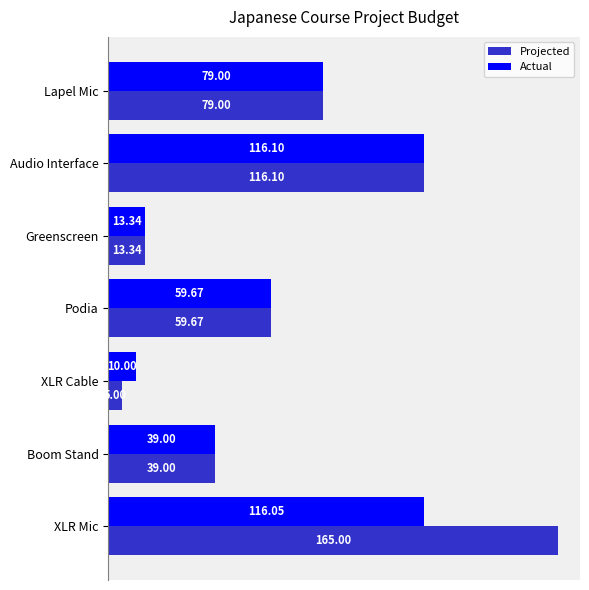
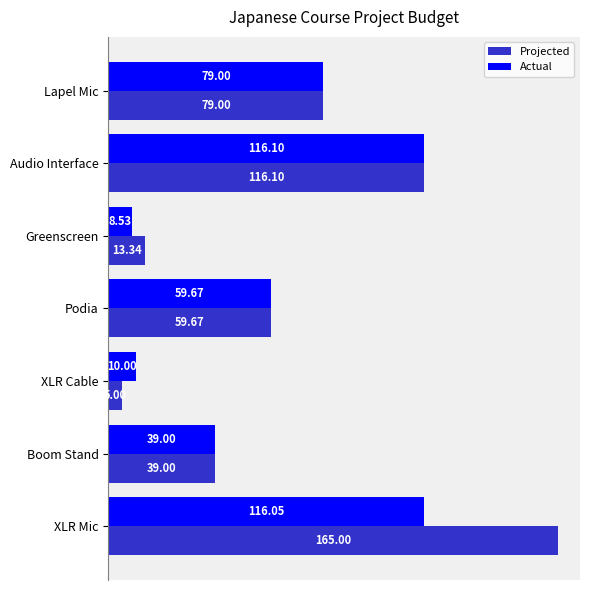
  {
    "Projected": {
      "Lapel Mic": 79.00,
      "Audio Interface": 116.10,
      "Greenscreen": 13.34,
      "Podia": 59.67,
      "XLR Cable": 5.00,
      "Boom Stand": 39.00,
      "XLR Mic": 165.00
    },
    "Actual": {
      "Lapel Mic": 79.00,
      "Audio Interface": 116.10,
-     "Greenscreen": 13.34,
+     "Greenscreen": 8.53,
      "Podia": 59.67,
      "XLR Cable": 10.00,
      "Boom Stand": 39.00,
      "XLR Mic": 116.05
    }
  }
